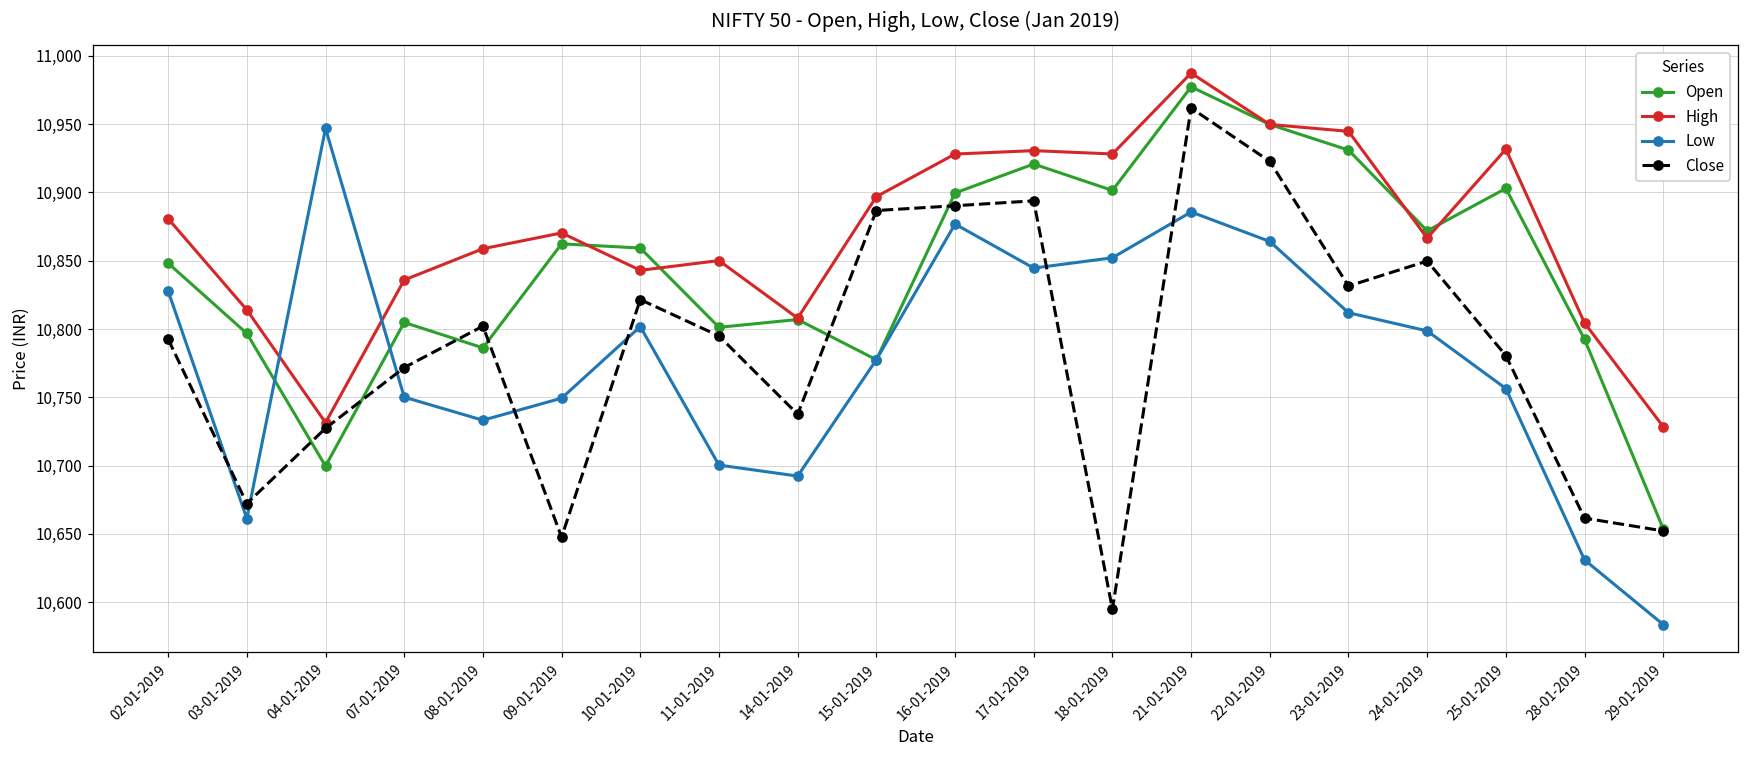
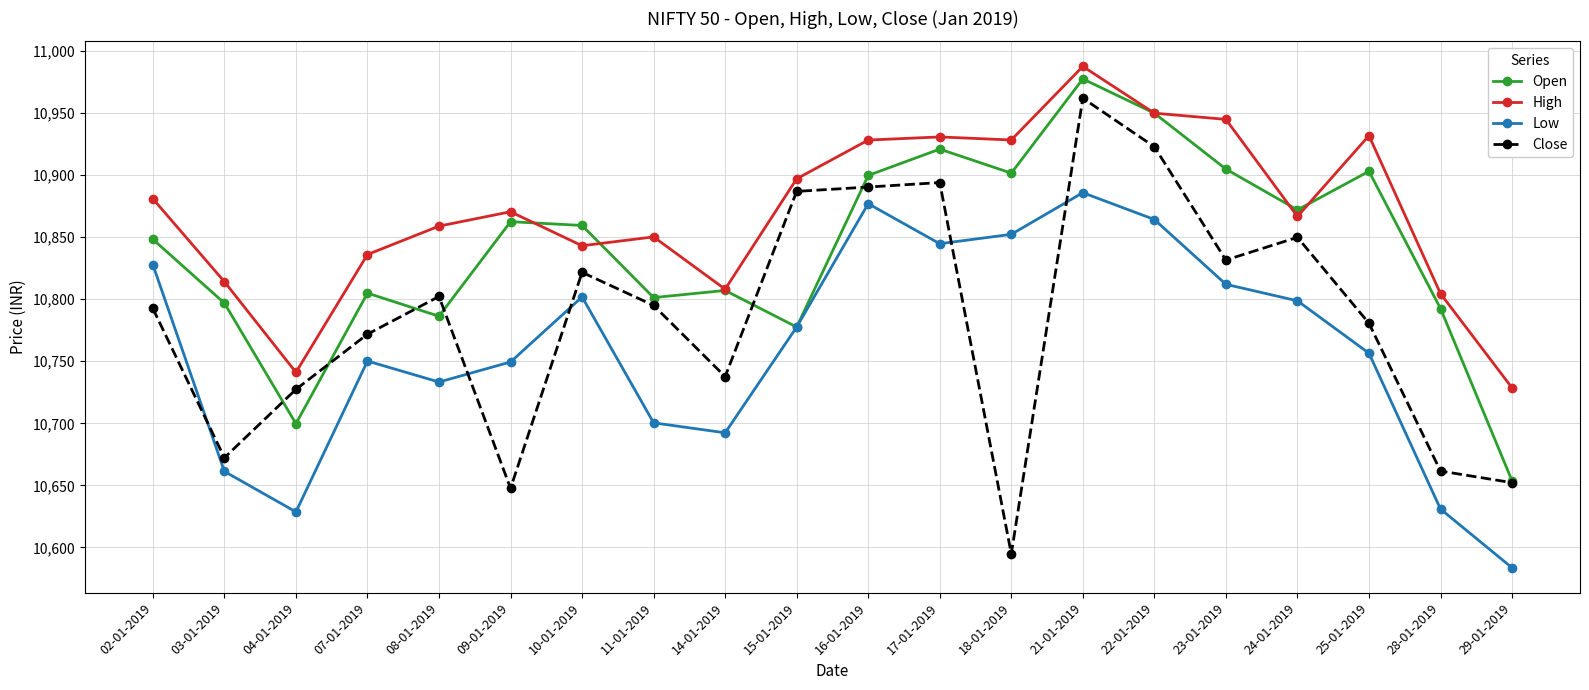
  {
    "Open": {
      "02-01-2019": "10,848",
      "03-01-2019": "10,797",
      "04-01-2019": "10,700",
      "07-01-2019": "10,805",
      "08-01-2019": "10,786",
      "09-01-2019": "10,862",
      "10-01-2019": "10,859",
      "11-01-2019": "10,801",
      "16-01-2019": "10,900",
      "17-01-2019": "10,921",
      "18-01-2019": "10,902",
      "21-01-2019": "10,977",
-     "23-01-2019": "10,931",
+     "23-01-2019": "10,905",
      "24-01-2019": "10,872",
      "25-01-2019": "10,903",
      "28-01-2019": "10,792"
    },
    "High": {
      "02-01-2019": "10,881",
      "03-01-2019": "10,814",
-     "04-01-2019": "10,731",
+     "04-01-2019": "10,741",
      "07-01-2019": "10,836",
      "08-01-2019": "10,859",
      "09-01-2019": "10,870",
      "10-01-2019": "10,843",
      "11-01-2019": "10,850",
      "15-01-2019": "10,897",
      "16-01-2019": "10,928",
      "17-01-2019": "10,931",
      "18-01-2019": "10,928",
      "21-01-2019": "10,987",
      "23-01-2019": "10,945",
      "24-01-2019": "10,867",
      "25-01-2019": "10,932",
      "28-01-2019": "10,804",
      "29-01-2019": "10,729"
    },
    "Low": {
      "02-01-2019": "10,828",
      "03-01-2019": "10,661",
-     "04-01-2019": "10,947",
+     "04-01-2019": "10,629",
      "07-01-2019": "10,750",
      "08-01-2019": "10,733",
      "09-01-2019": "10,749",
      "10-01-2019": "10,802",
      "11-01-2019": "10,700",
      "14-01-2019": "10,692",
      "16-01-2019": "10,877",
      "17-01-2019": "10,845",
      "18-01-2019": "10,852",
      "21-01-2019": "10,886",
      "22-01-2019": "10,864",
      "23-01-2019": "10,812",
      "24-01-2019": "10,799",
      "25-01-2019": "10,756",
      "28-01-2019": "10,631",
      "29-01-2019": "10,584"
    },
    "Close": {
      "02-01-2019": "10,793",
      "03-01-2019": "10,672",
      "04-01-2019": "10,727",
      "07-01-2019": "10,772",
      "08-01-2019": "10,802",
      "09-01-2019": "10,648",
      "10-01-2019": "10,822",
      "11-01-2019": "10,795",
      "14-01-2019": "10,738",
      "15-01-2019": "10,887",
      "16-01-2019": "10,890",
      "17-01-2019": "10,894",
      "18-01-2019": "10,595",
      "21-01-2019": "10,962",
      "22-01-2019": "10,923",
      "23-01-2019": "10,832",
      "24-01-2019": "10,850",
      "25-01-2019": "10,781",
      "28-01-2019": "10,662"
    }
  }
